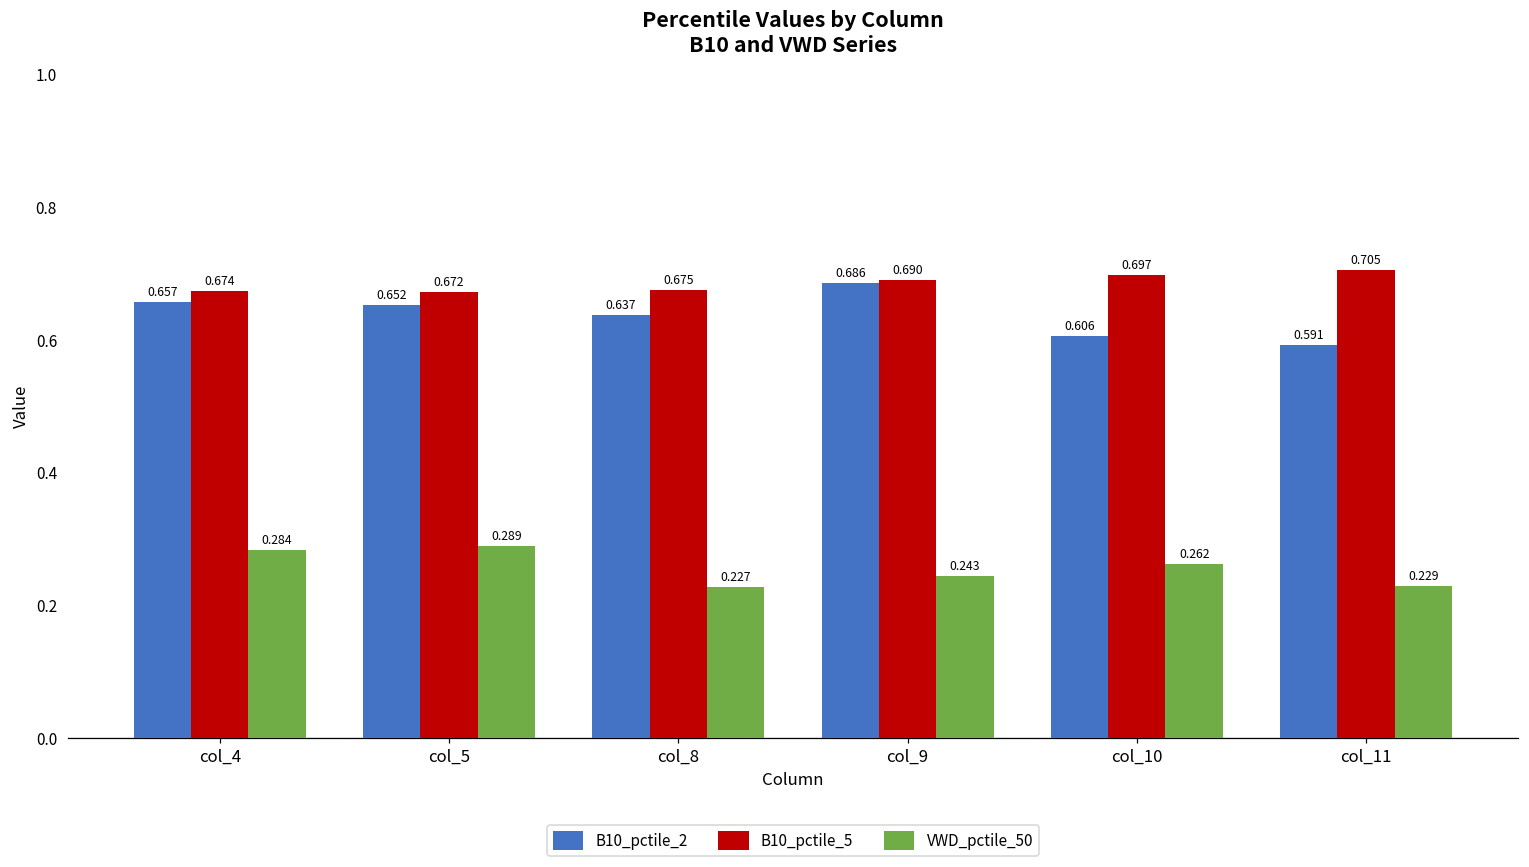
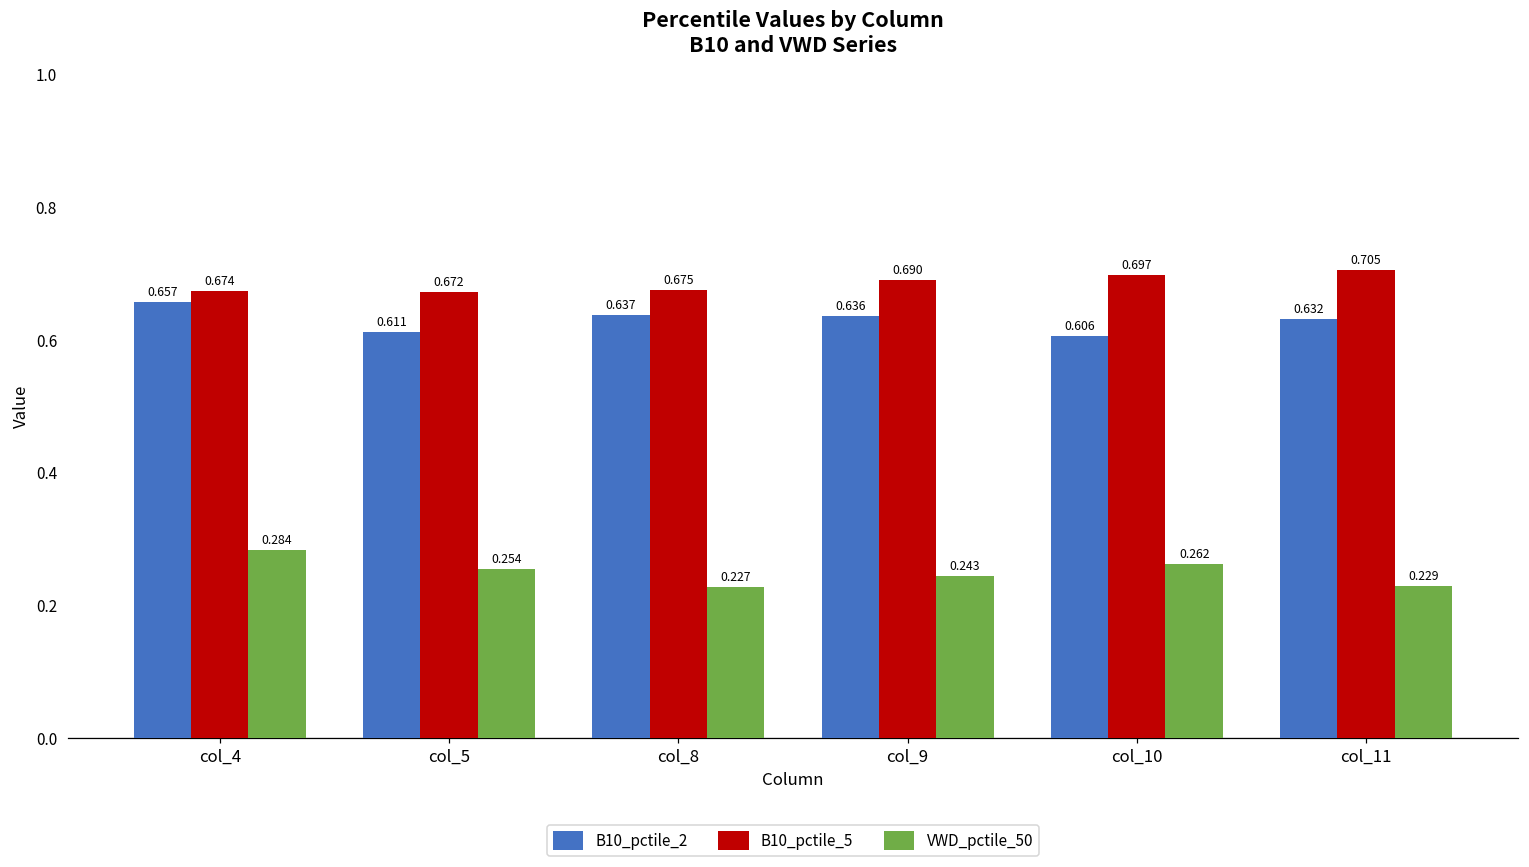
  {
    "B10_pctile_2": {
      "col_4": 0.657,
-     "col_5": 0.652,
+     "col_5": 0.611,
      "col_8": 0.637,
-     "col_9": 0.686,
+     "col_9": 0.636,
      "col_10": 0.606,
-     "col_11": 0.591
+     "col_11": 0.632
    },
    "B10_pctile_5": {
      "col_4": 0.674,
      "col_5": 0.672,
      "col_8": 0.675,
      "col_9": 0.690,
      "col_10": 0.697,
      "col_11": 0.705
    },
    "VWD_pctile_50": {
      "col_4": 0.284,
-     "col_5": 0.289,
+     "col_5": 0.254,
      "col_8": 0.227,
      "col_9": 0.243,
      "col_10": 0.262,
      "col_11": 0.229
    }
  }
